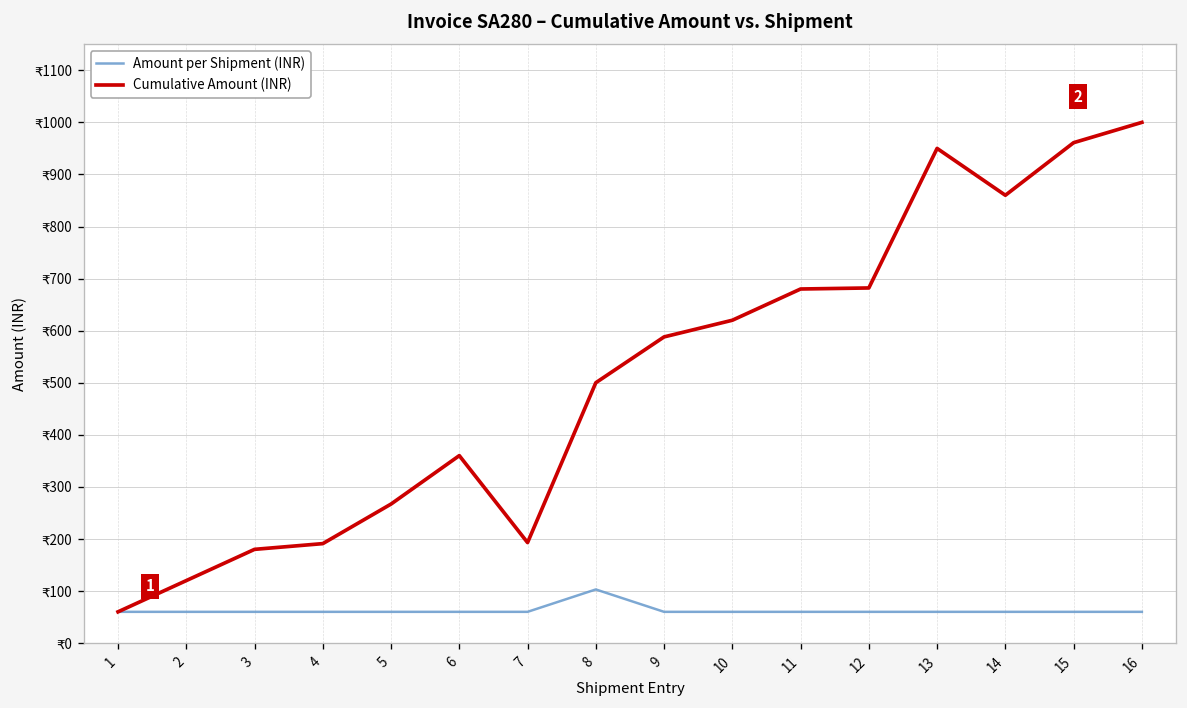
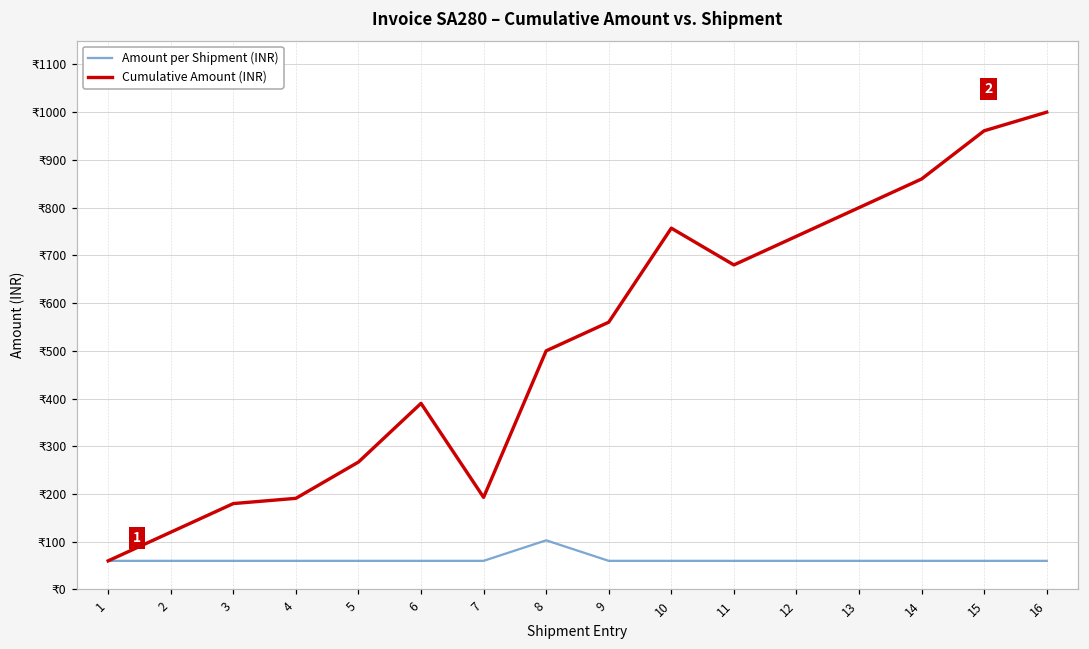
  {
    "Amount per Shipment (INR)": {
      "2": "₹60",
      "3": "₹60",
      "4": "₹60",
      "5": "₹60",
      "6": "₹60",
      "7": "₹60",
      "8": "₹100",
      "9": "₹60",
      "10": "₹60",
      "11": "₹60",
      "12": "₹60",
      "13": "₹60",
      "14": "₹60",
      "15": "₹60",
      "16": "₹60"
    },
    "Cumulative Amount (INR)": {
      "2": "₹120",
      "3": "₹180",
      "4": "₹190",
      "5": "₹270",
-     "6": "₹360",
+     "6": "₹390",
      "7": "₹190",
      "8": "₹500",
-     "9": "₹590",
-     "10": "₹620",
+     "9": "₹560",
+     "10": "₹760",
      "11": "₹680",
-     "12": "₹680",
-     "13": "₹950",
+     "12": "₹740",
+     "13": "₹800",
      "14": "₹860",
      "15": "₹960",
      "16": "₹1000"
    }
  }
